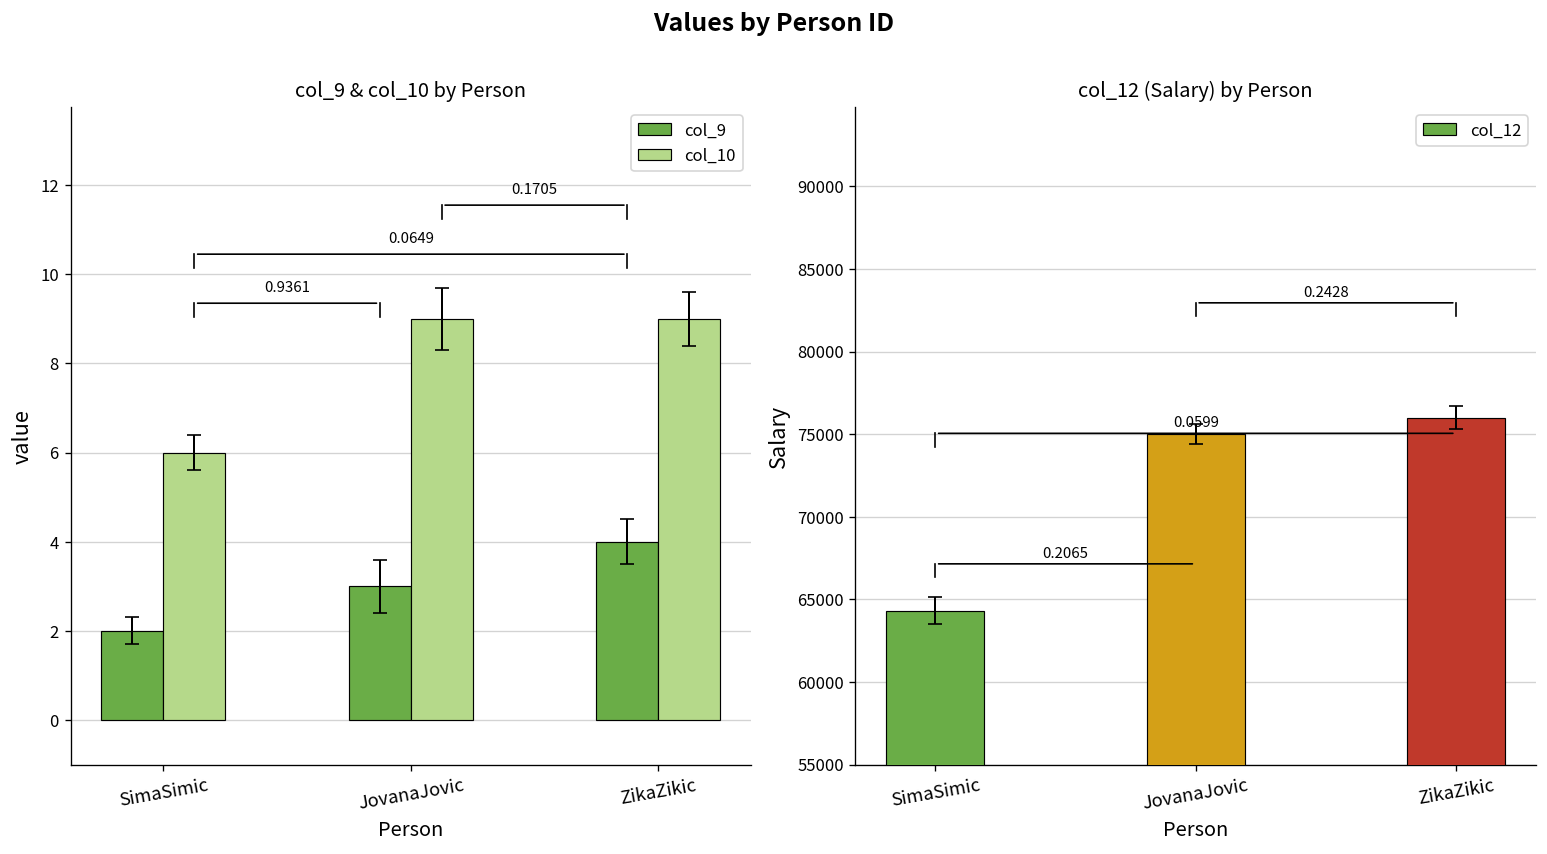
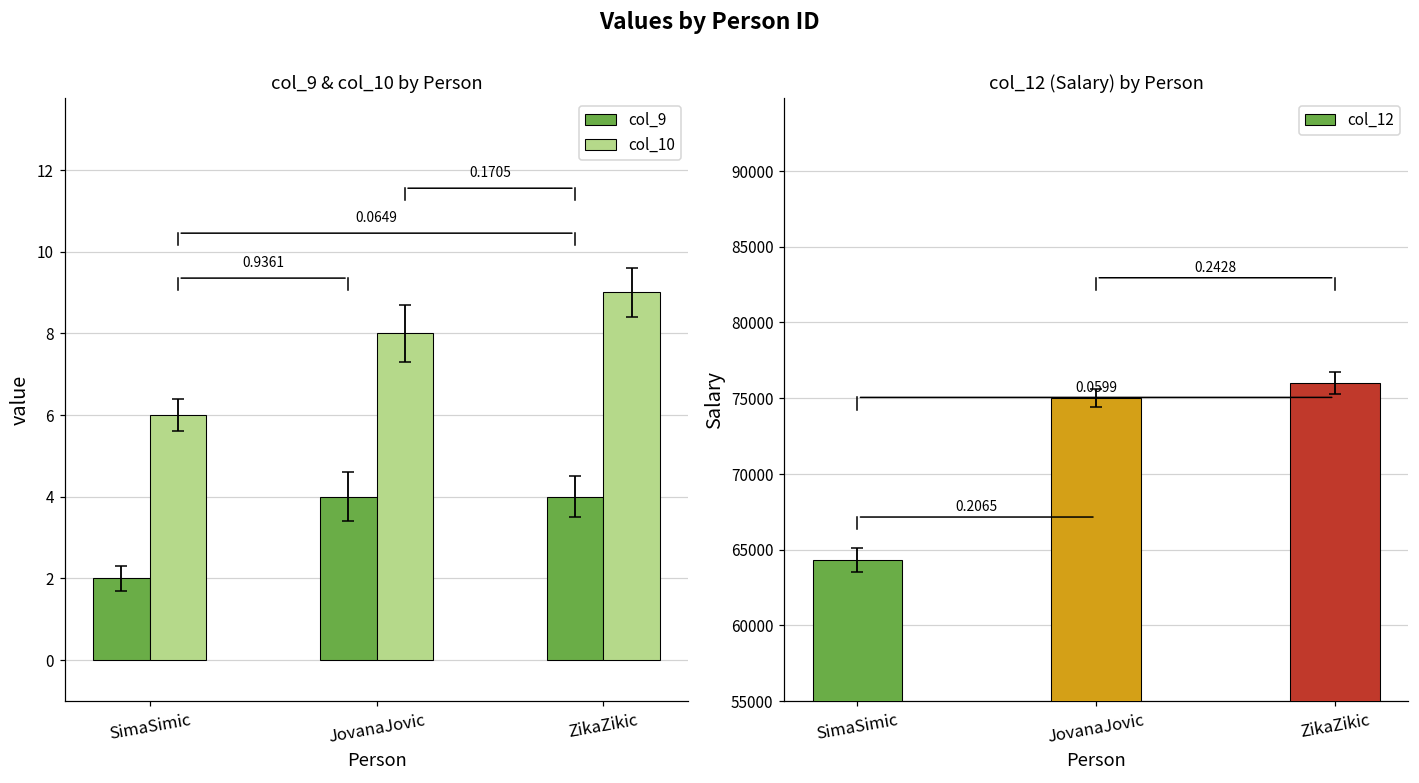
  {
    "col_9 & col_10 by Person": {
      "col_9": {
        "SimaSimic": 2,
-       "JovanaJovic": 3,
+       "JovanaJovic": 4,
        "ZikaZikic": 4
      },
      "col_10": {
        "SimaSimic": 6,
-       "JovanaJovic": 9,
+       "JovanaJovic": 8,
        "ZikaZikic": 9
      }
    },
    "col_12 (Salary) by Person": {
      "col_12": {
        "SimaSimic": 64300,
        "JovanaJovic": 75000,
        "ZikaZikic": 76000
      }
    }
  }
